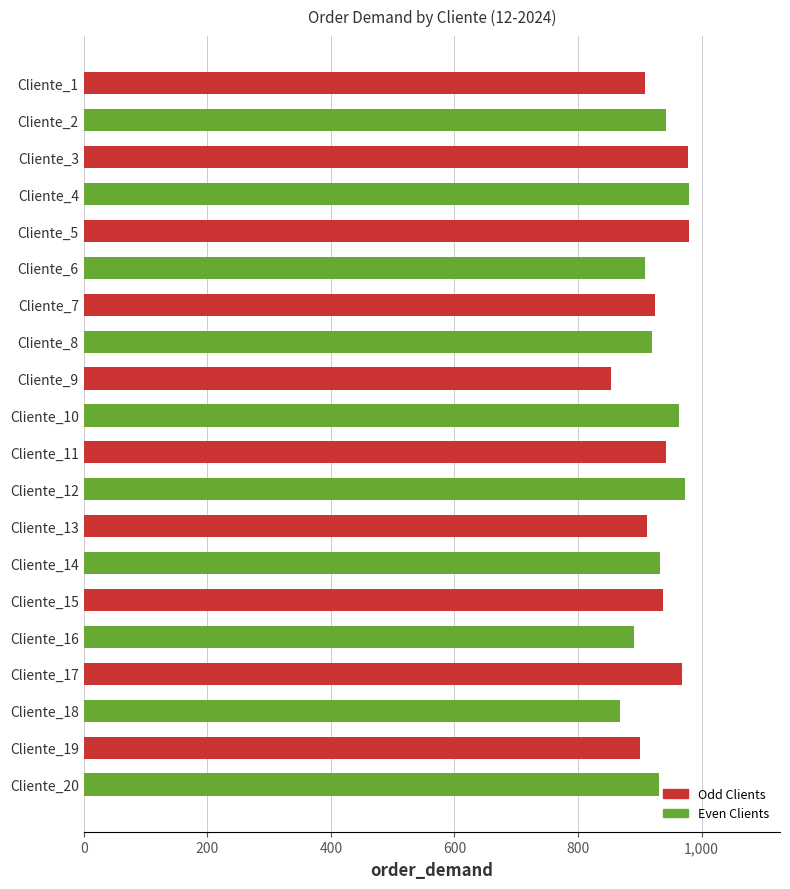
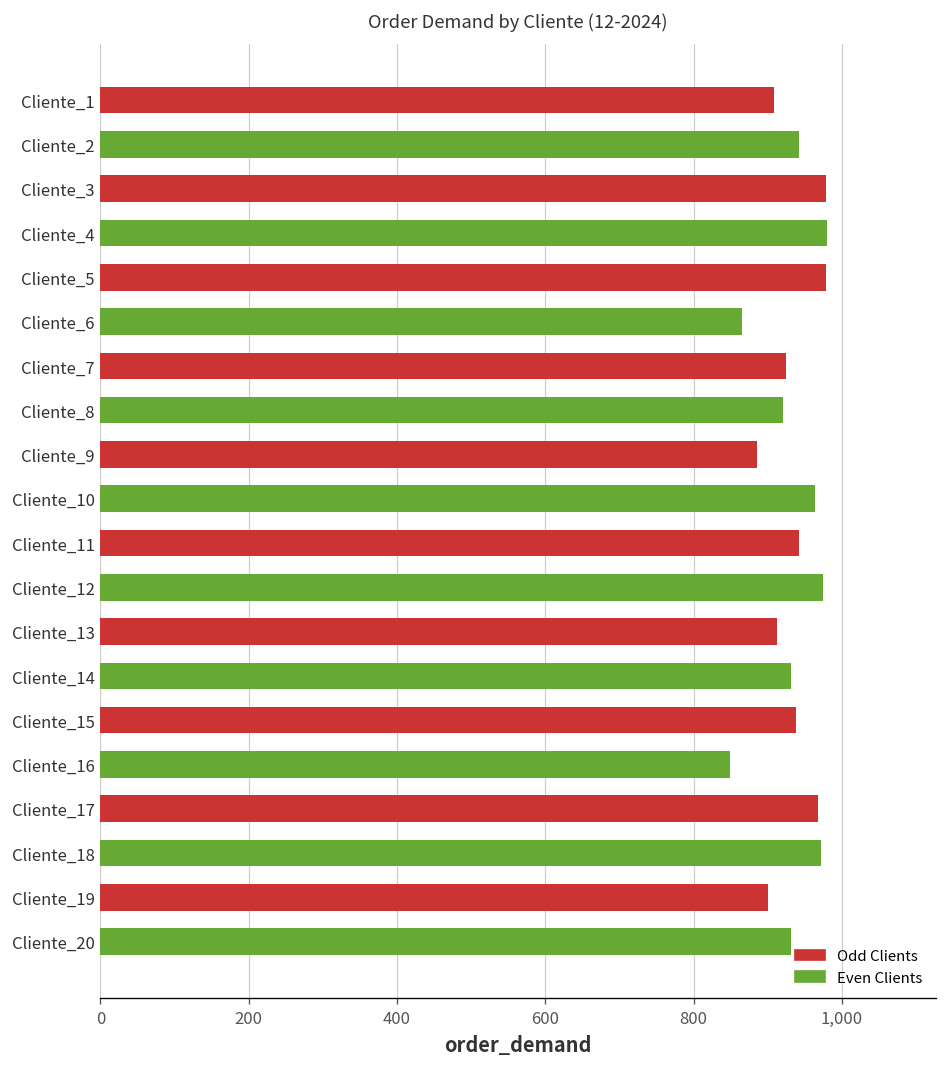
  {
    "Cliente_1": 910,
    "Cliente_2": 940,
    "Cliente_3": 980,
    "Cliente_4": 980,
    "Cliente_5": 980,
-   "Cliente_6": 910,
+   "Cliente_6": 870,
    "Cliente_7": 920,
    "Cliente_8": 920,
-   "Cliente_9": 850,
+   "Cliente_9": 890,
    "Cliente_10": 960,
    "Cliente_11": 940,
    "Cliente_12": 970,
    "Cliente_13": 910,
    "Cliente_14": 930,
    "Cliente_15": 940,
-   "Cliente_16": 890,
+   "Cliente_16": 850,
    "Cliente_17": 970,
-   "Cliente_18": 870,
+   "Cliente_18": 970,
    "Cliente_19": 900,
    "Cliente_20": 930
  }
